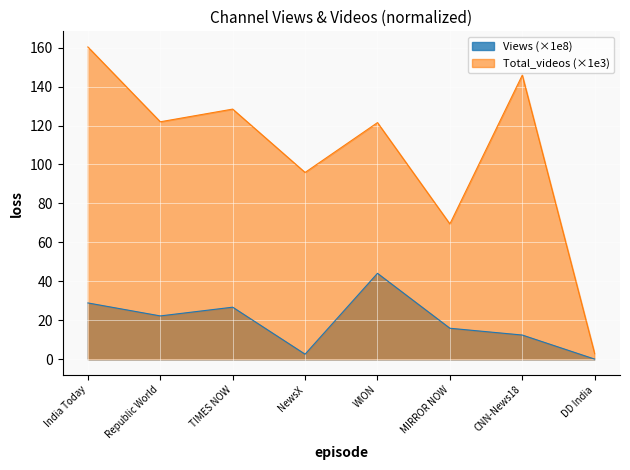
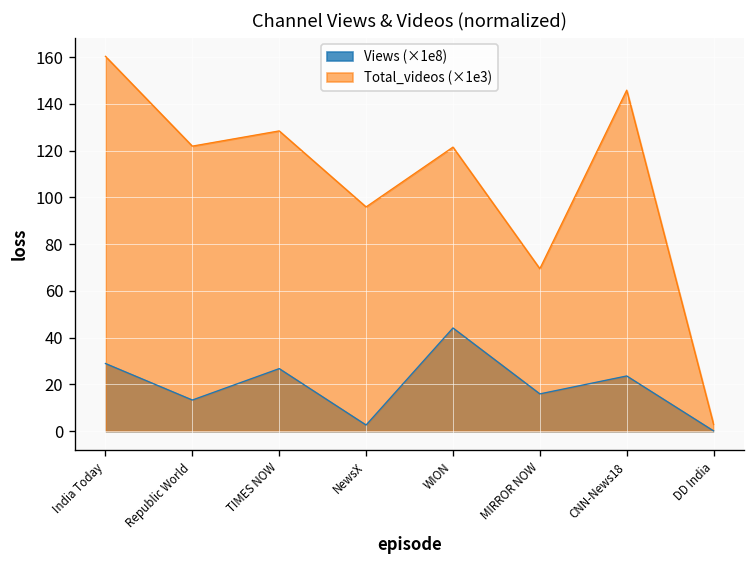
  {
    "Views (×1e8)": {
      "India Today": 29,
-     "Republic World": 22,
+     "Republic World": 13,
      "TIMES NOW": 27,
      "NewsX": 3,
      "WION": 44,
      "MIRROR NOW": 16,
-     "CNN-News18": 12,
+     "CNN-News18": 24,
      "DD India": 0
    },
    "Total_videos (×1e3)": {
      "India Today": 160,
      "Republic World": 122,
      "TIMES NOW": 128,
      "NewsX": 96,
      "WION": 122,
      "MIRROR NOW": 69,
      "CNN-News18": 146,
      "DD India": 3
    }
  }
